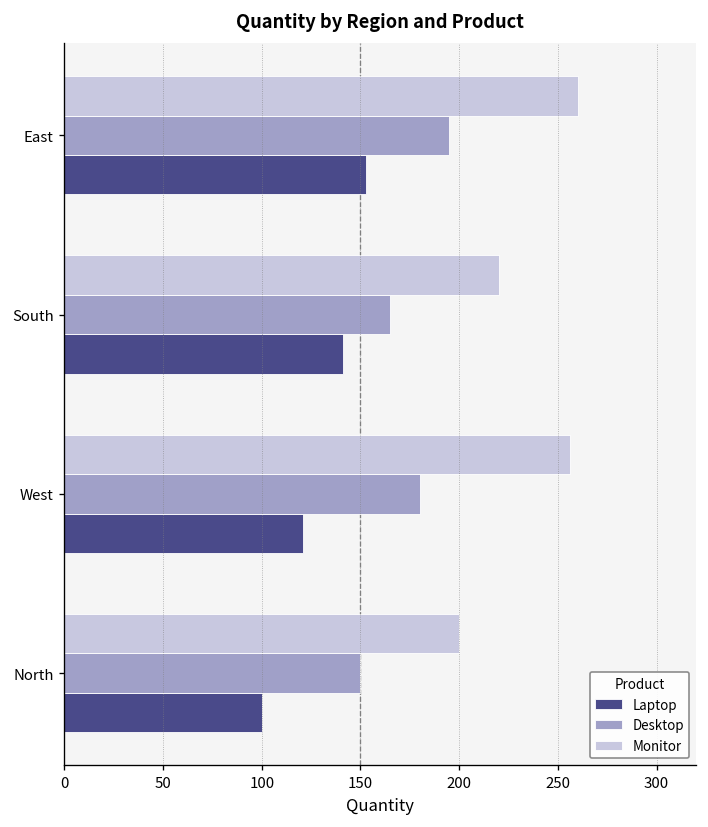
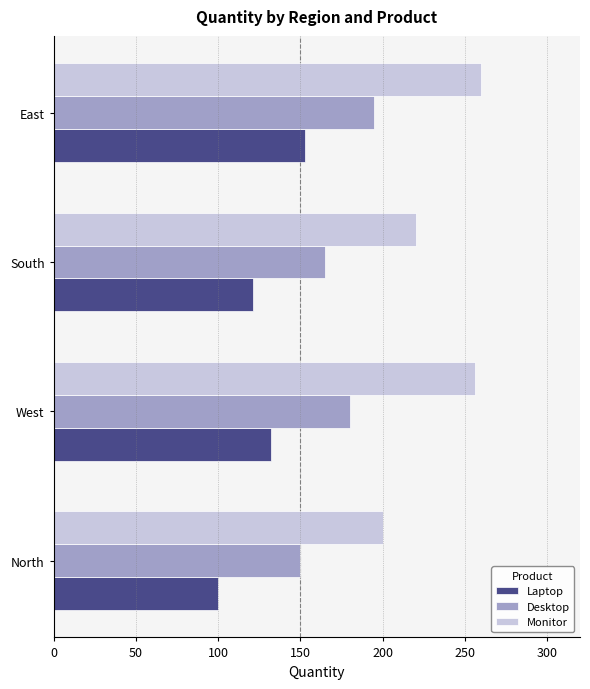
  {
    "Laptop": {
      "East": 153,
-     "South": 141,
-     "West": 121,
+     "South": 121,
+     "West": 132,
      "North": 100
    },
    "Desktop": {
      "East": 195,
      "South": 165,
      "West": 180,
      "North": 150
    },
    "Monitor": {
      "East": 260,
      "South": 220,
      "West": 256,
      "North": 200
    }
  }
